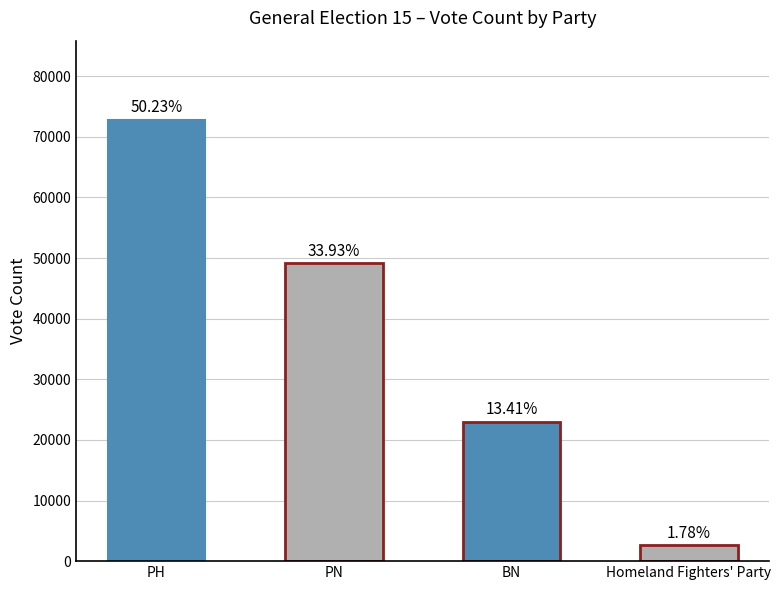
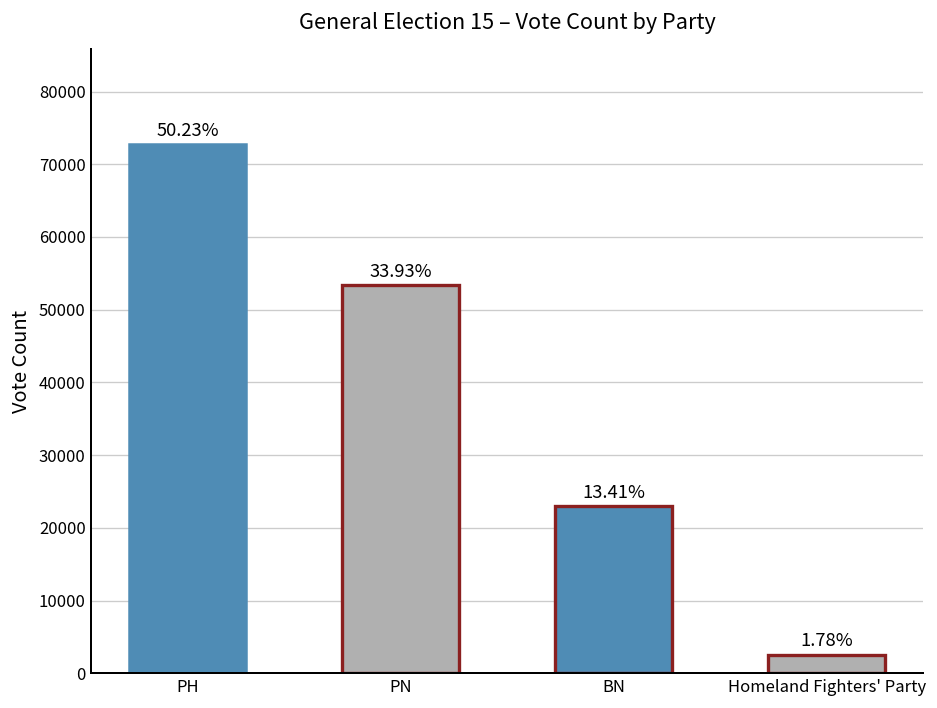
  {
-   "PN": 49000
+   "PN": 53000
  }
